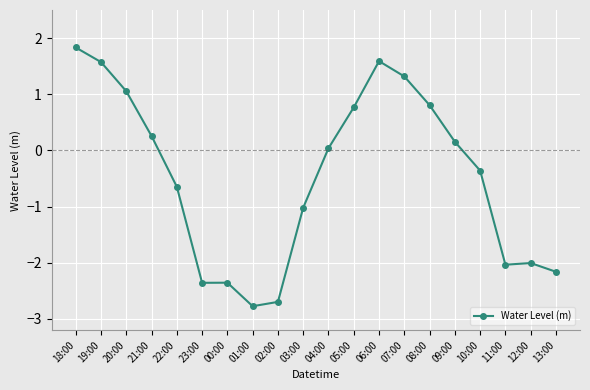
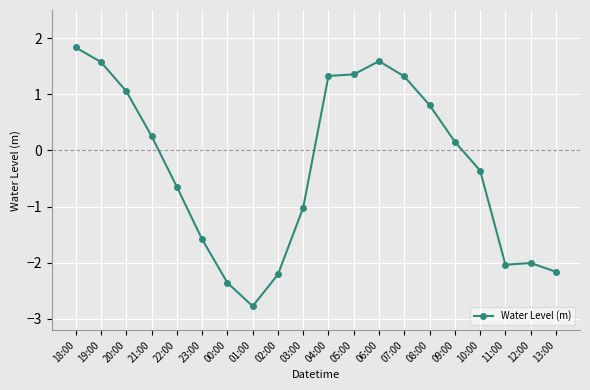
  {
    "18:00": 1.8,
    "19:00": 1.6,
    "20:00": 1.1,
    "21:00": 0.3,
    "22:00": -0.6,
-   "23:00": -2.4,
+   "23:00": -1.6,
    "00:00": -2.4,
    "01:00": -2.8,
-   "02:00": -2.7,
+   "02:00": -2.2,
    "03:00": -1.0,
-   "04:00": 0.0,
-   "05:00": 0.8,
+   "04:00": 1.3,
+   "05:00": 1.4,
    "06:00": 1.6,
    "07:00": 1.3,
    "08:00": 0.8,
    "09:00": 0.2,
    "10:00": -0.4,
    "11:00": -2.0,
    "12:00": -2.0,
    "13:00": -2.2
  }
